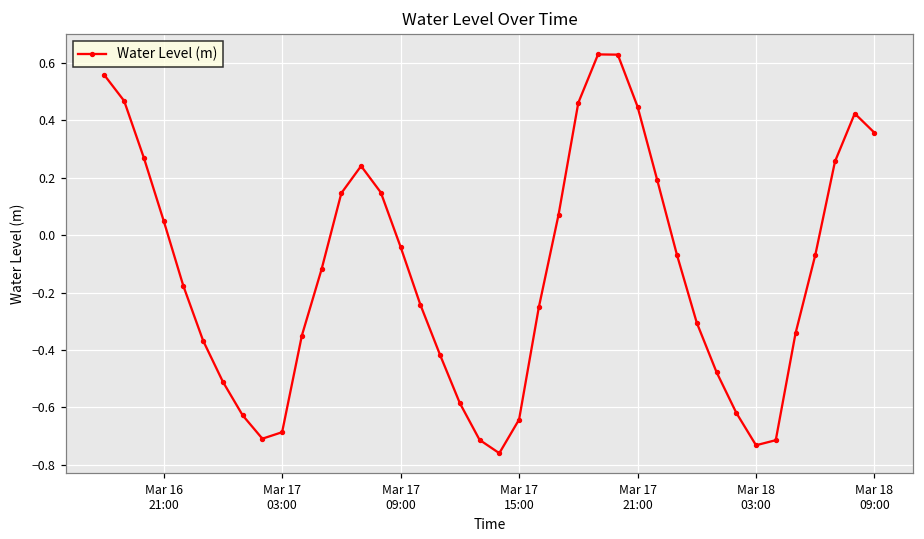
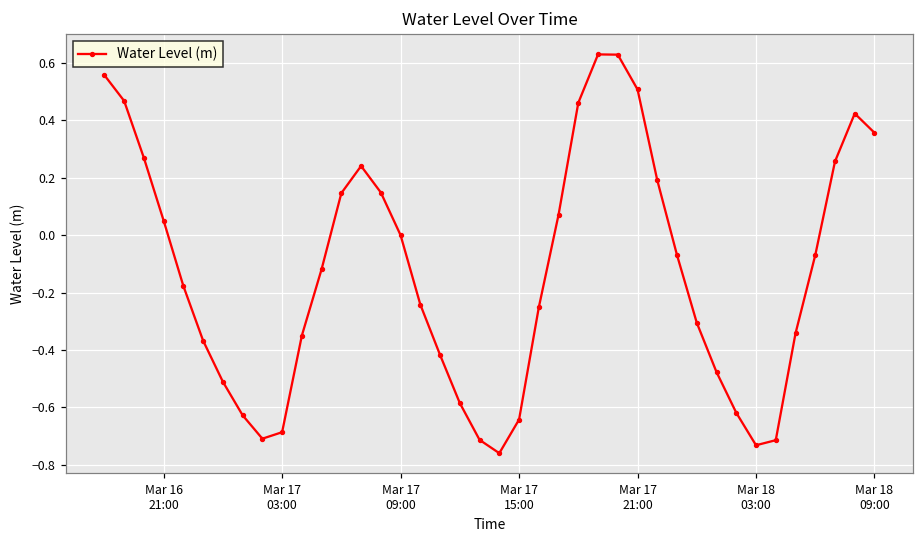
  {
    "Mar 16 21:00": 0.05,
    "Mar 17 03:00": -0.69,
-   "Mar 17 09:00": -0.04,
+   "Mar 17 09:00": 0.00,
    "Mar 17 15:00": -0.64,
-   "Mar 17 21:00": 0.45,
+   "Mar 17 21:00": 0.51,
    "Mar 18 03:00": -0.73,
    "Mar 18 09:00": 0.36
  }
